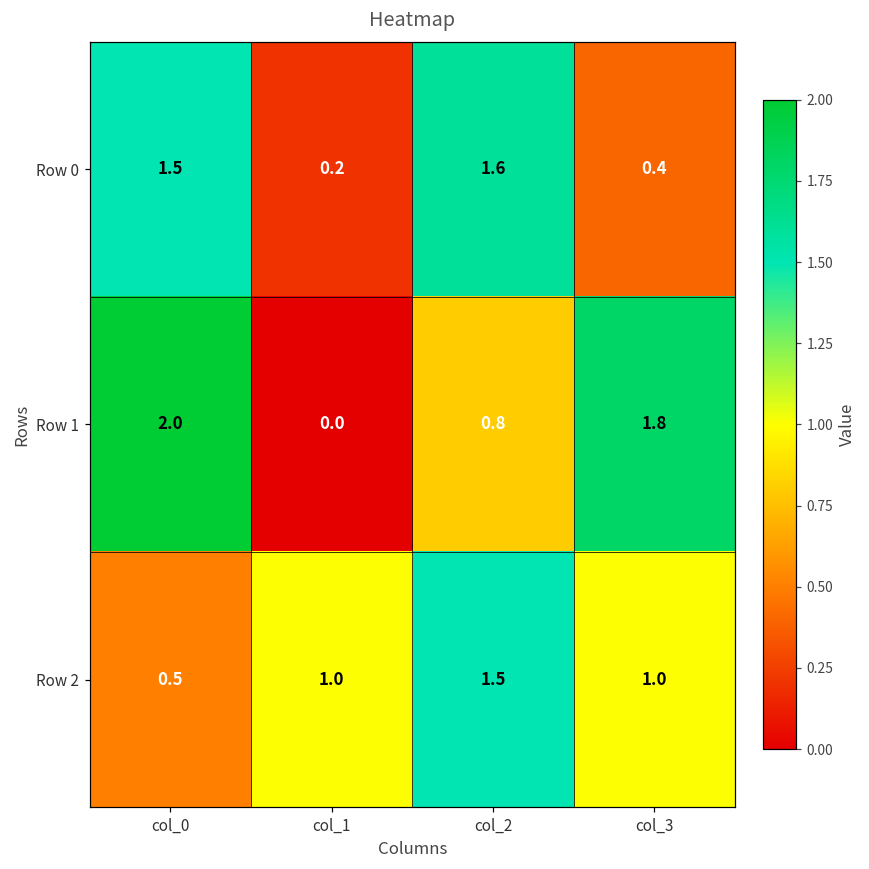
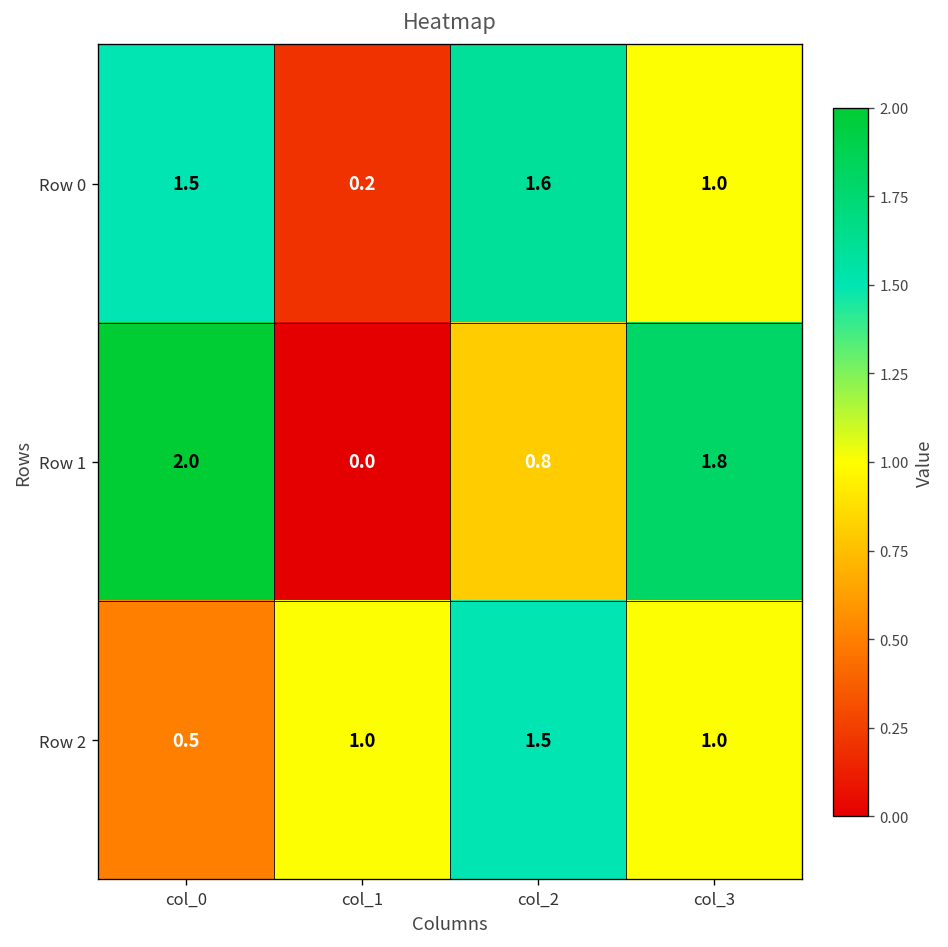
  {
    "Row 0": {
      "col_0": 1.5,
      "col_1": 0.2,
      "col_2": 1.6,
-     "col_3": 0.4
+     "col_3": 1.0
    },
    "Row 1": {
      "col_0": 2.0,
      "col_1": 0.0,
      "col_2": 0.8,
      "col_3": 1.8
    },
    "Row 2": {
      "col_0": 0.5,
      "col_1": 1.0,
      "col_2": 1.5,
      "col_3": 1.0
    }
  }
